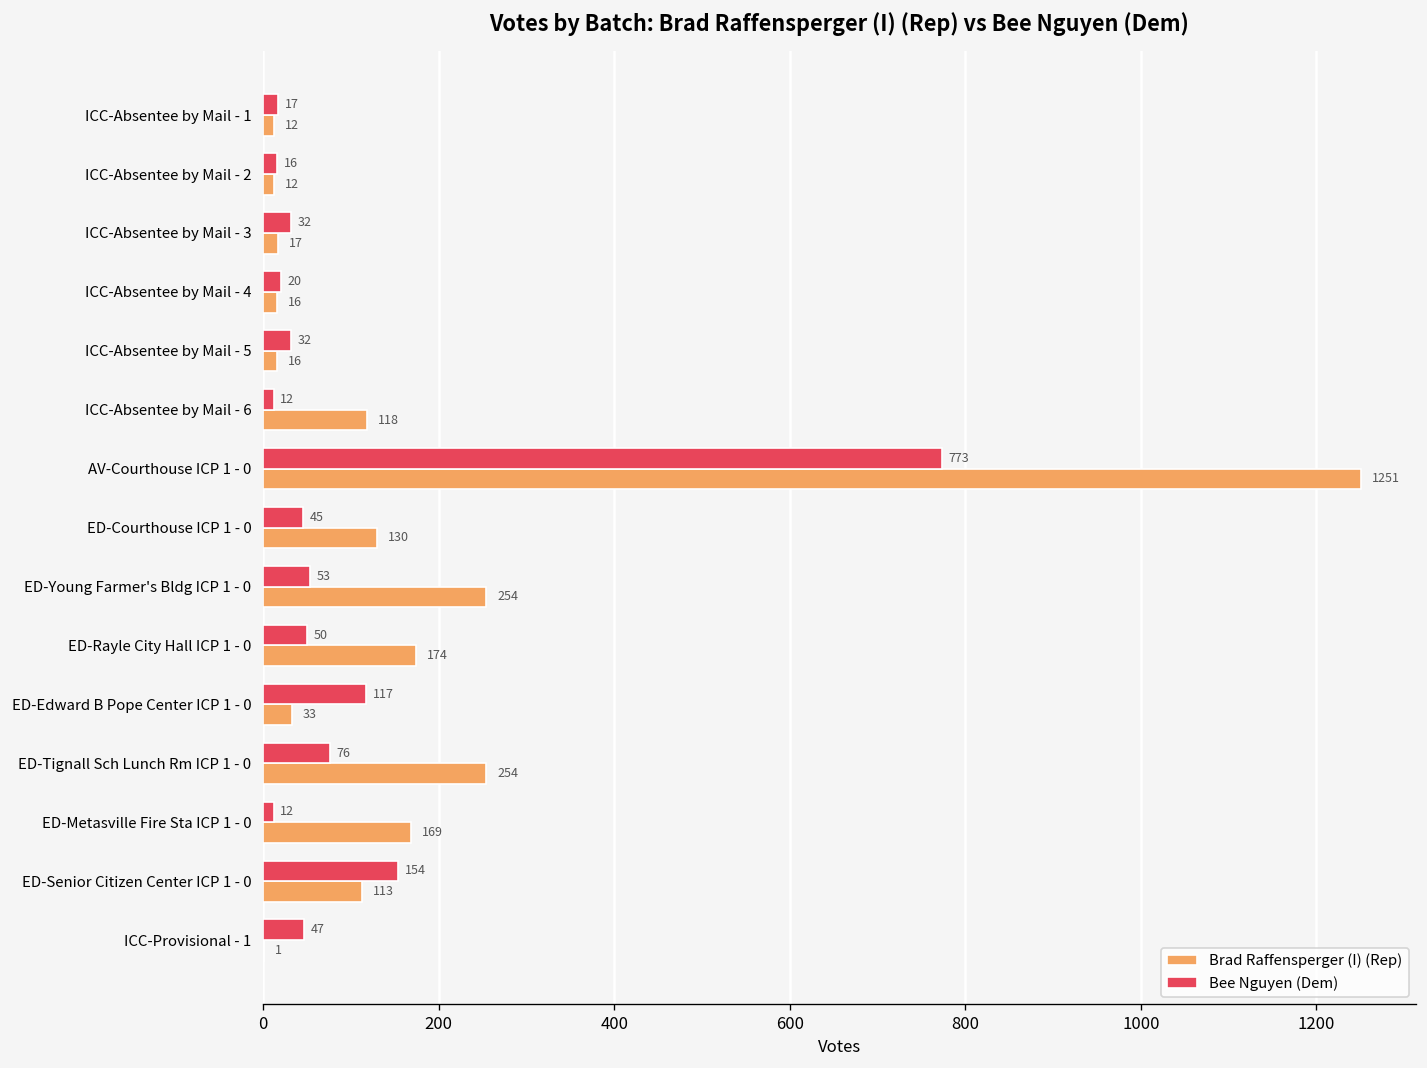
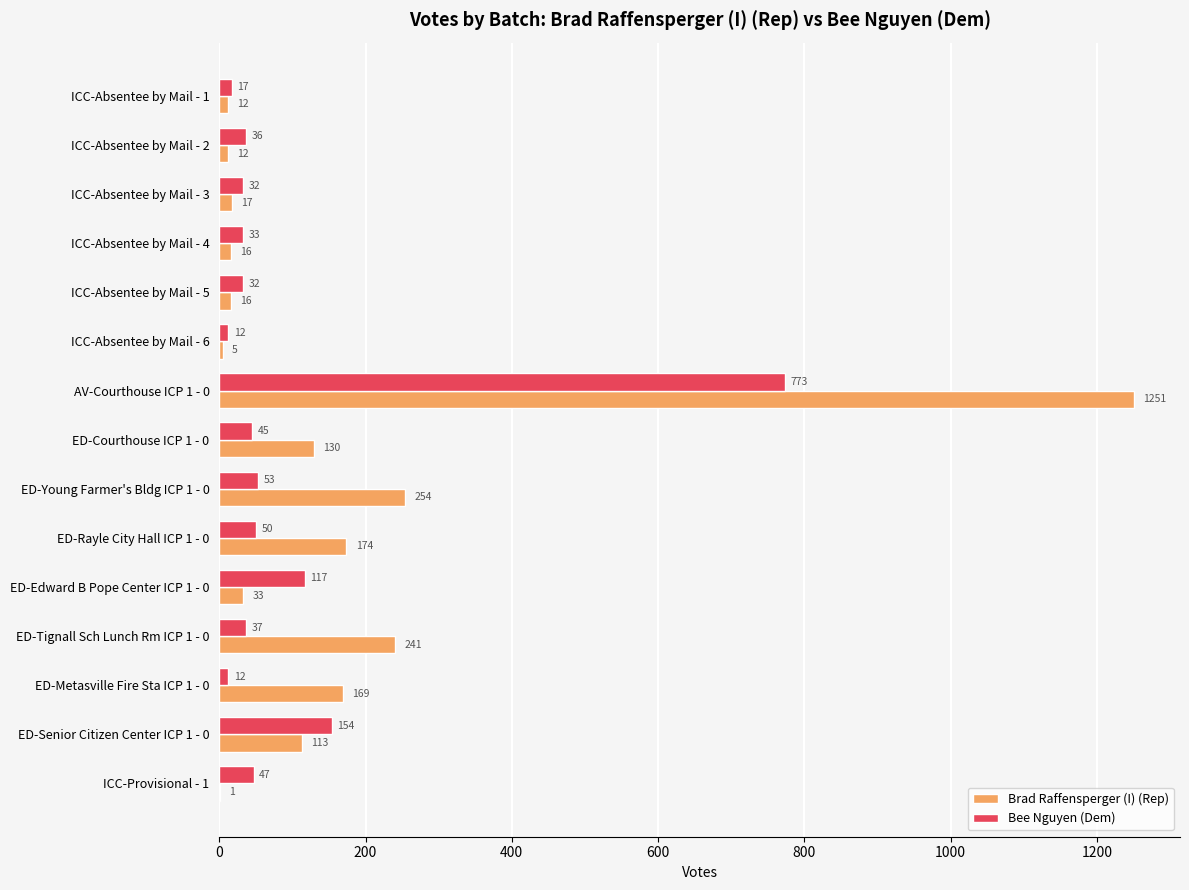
  {
    "Brad Raffensperger (I) (Rep)": {
      "ICC-Absentee by Mail - 1": 12,
      "ICC-Absentee by Mail - 2": 12,
      "ICC-Absentee by Mail - 3": 17,
      "ICC-Absentee by Mail - 4": 16,
      "ICC-Absentee by Mail - 5": 16,
-     "ICC-Absentee by Mail - 6": 118,
+     "ICC-Absentee by Mail - 6": 5,
      "AV-Courthouse ICP 1 - 0": 1251,
      "ED-Courthouse ICP 1 - 0": 130,
      "ED-Young Farmer's Bldg ICP 1 - 0": 254,
      "ED-Rayle City Hall ICP 1 - 0": 174,
      "ED-Edward B Pope Center ICP 1 - 0": 33,
-     "ED-Tignall Sch Lunch Rm ICP 1 - 0": 254,
+     "ED-Tignall Sch Lunch Rm ICP 1 - 0": 241,
      "ED-Metasville Fire Sta ICP 1 - 0": 169,
      "ED-Senior Citizen Center ICP 1 - 0": 113,
      "ICC-Provisional - 1": 1
    },
    "Bee Nguyen (Dem)": {
      "ICC-Absentee by Mail - 1": 17,
-     "ICC-Absentee by Mail - 2": 16,
+     "ICC-Absentee by Mail - 2": 36,
      "ICC-Absentee by Mail - 3": 32,
-     "ICC-Absentee by Mail - 4": 20,
+     "ICC-Absentee by Mail - 4": 33,
      "ICC-Absentee by Mail - 5": 32,
      "ICC-Absentee by Mail - 6": 12,
      "AV-Courthouse ICP 1 - 0": 773,
      "ED-Courthouse ICP 1 - 0": 45,
      "ED-Young Farmer's Bldg ICP 1 - 0": 53,
      "ED-Rayle City Hall ICP 1 - 0": 50,
      "ED-Edward B Pope Center ICP 1 - 0": 117,
-     "ED-Tignall Sch Lunch Rm ICP 1 - 0": 76,
+     "ED-Tignall Sch Lunch Rm ICP 1 - 0": 37,
      "ED-Metasville Fire Sta ICP 1 - 0": 12,
      "ED-Senior Citizen Center ICP 1 - 0": 154,
      "ICC-Provisional - 1": 47
    }
  }
